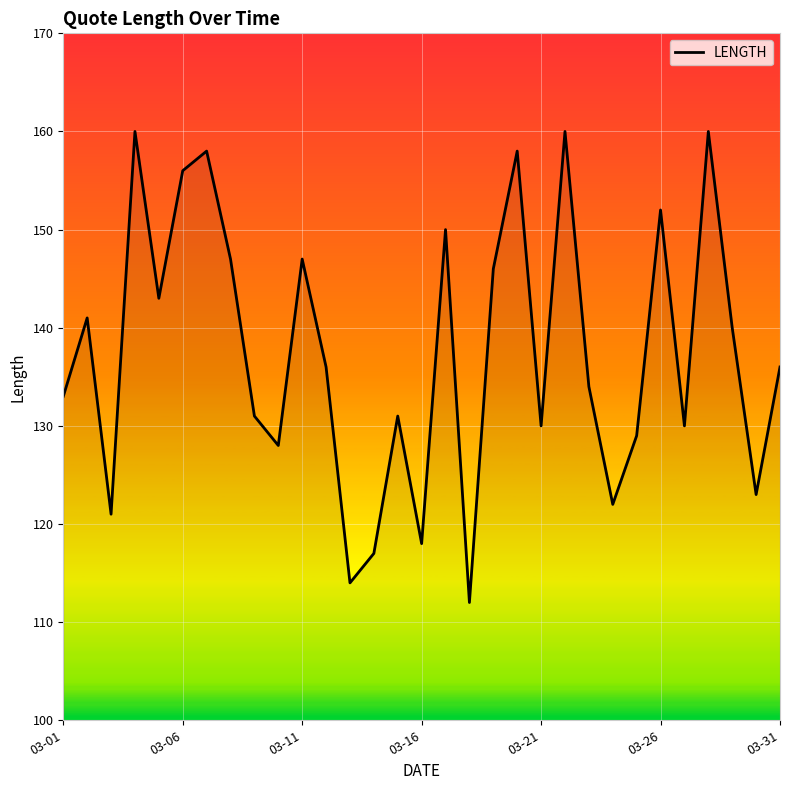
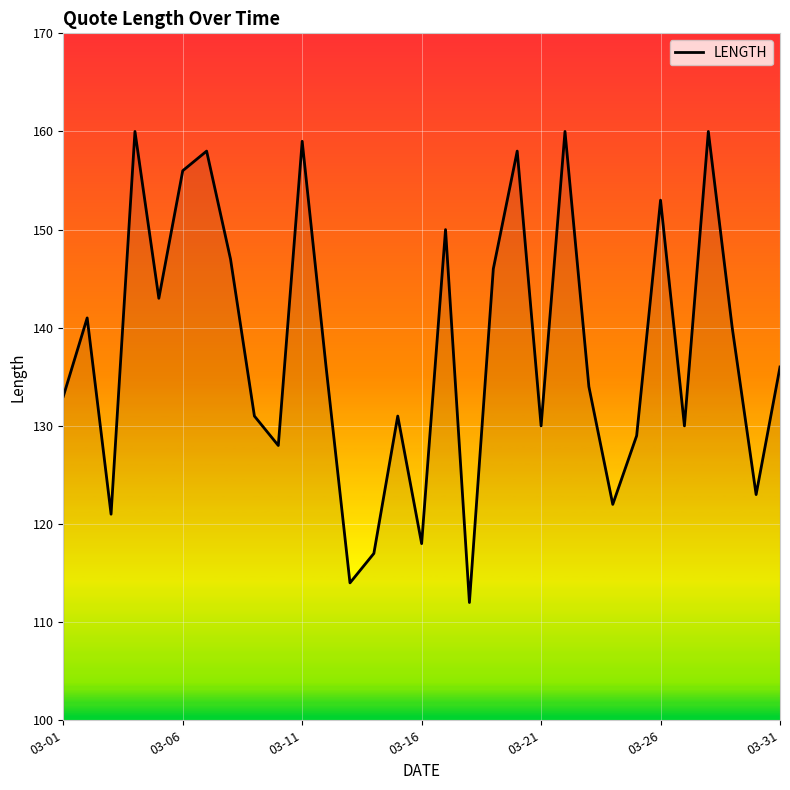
  {
    "03-01": 133,
    "03-06": 156,
-   "03-11": 147,
+   "03-11": 159,
    "03-16": 118,
    "03-21": 130,
-   "03-26": 152,
+   "03-26": 153,
    "03-31": 136
  }
